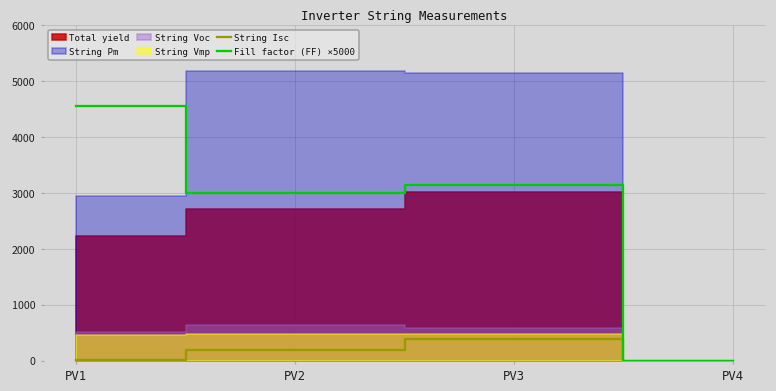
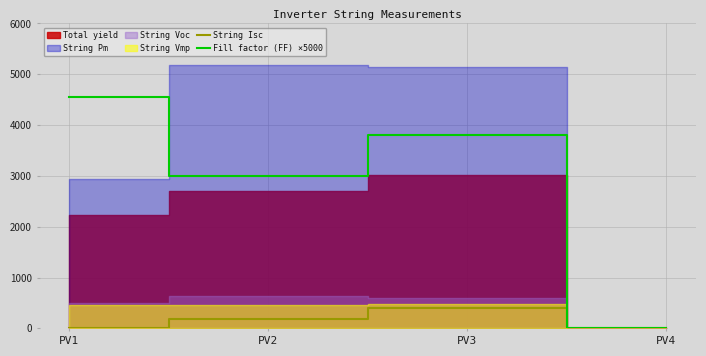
  {
    "String Isc": {
      "PV1": 0,
      "PV2": 200,
      "PV3": 400
    },
    "Fill factor (FF) ×5000": {
      "PV1": 4600,
      "PV2": 3000,
-     "PV3": 3200
+     "PV3": 3800
    }
  }
